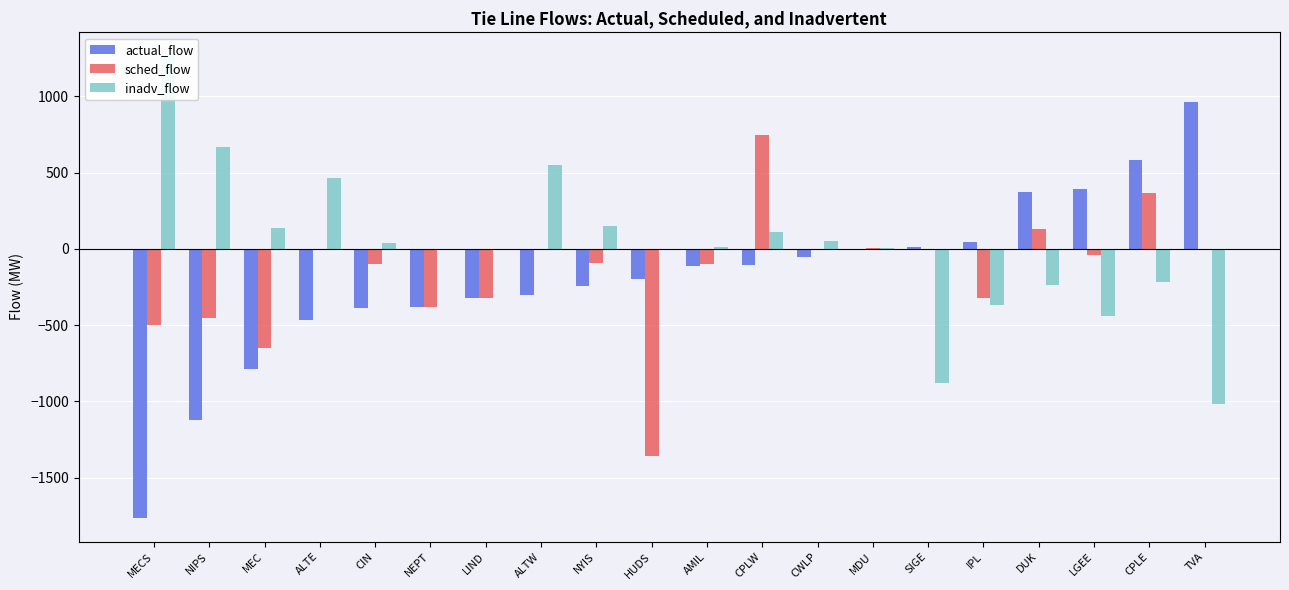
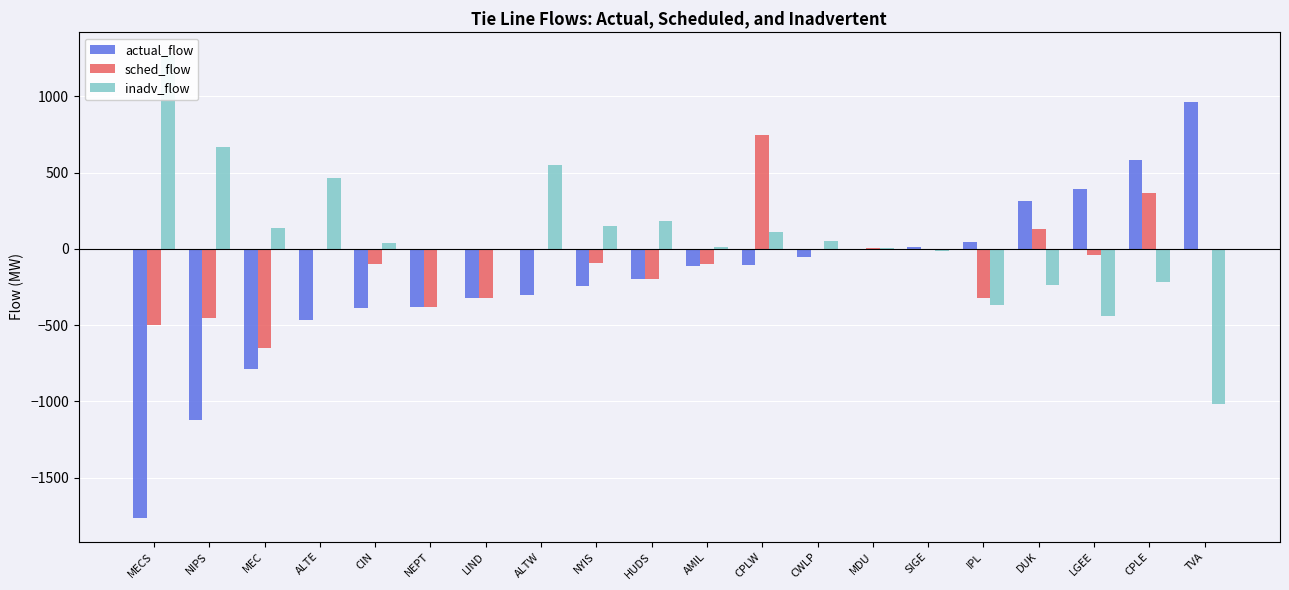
  {
    "actual_flow": {
      "MECS": -1770,
      "NIPS": -1120,
      "MEC": -790,
      "ALTE": -470,
      "CIN": -390,
      "NEPT": -380,
      "LIND": -320,
      "ALTW": -300,
      "NYIS": -240,
      "HUDS": -200,
      "AMIL": -120,
      "CPLW": -110,
      "CWLP": -50,
      "MDU": 0,
      "IPL": 50,
-     "DUK": 370,
+     "DUK": 310,
      "LGEE": 390,
      "CPLE": 580,
      "TVA": 960
    },
    "sched_flow": {
      "MECS": -500,
      "NIPS": -450,
      "MEC": -650,
      "ALTE": 0,
      "CIN": -100,
      "NEPT": -380,
      "LIND": -320,
      "ALTW": 0,
      "NYIS": -90,
-     "HUDS": -1360,
+     "HUDS": -200,
      "AMIL": -100,
      "CPLW": 750,
      "CWLP": 0,
      "SIGE": 0,
      "IPL": -330,
      "DUK": 130,
      "LGEE": -40,
      "CPLE": 360,
      "TVA": 0
    },
    "inadv_flow": {
      "NIPS": 670,
      "MEC": 140,
      "ALTE": 470,
      "CIN": 40,
      "NEPT": 0,
      "LIND": 0,
      "ALTW": 550,
      "NYIS": 150,
-     "HUDS": 0,
+     "HUDS": 180,
      "CPLW": 110,
      "CWLP": 50,
-     "SIGE": -880,
+     "SIGE": -10,
      "IPL": -370,
      "DUK": -240,
      "LGEE": -440,
      "CPLE": -220,
      "TVA": -1010
    }
  }
